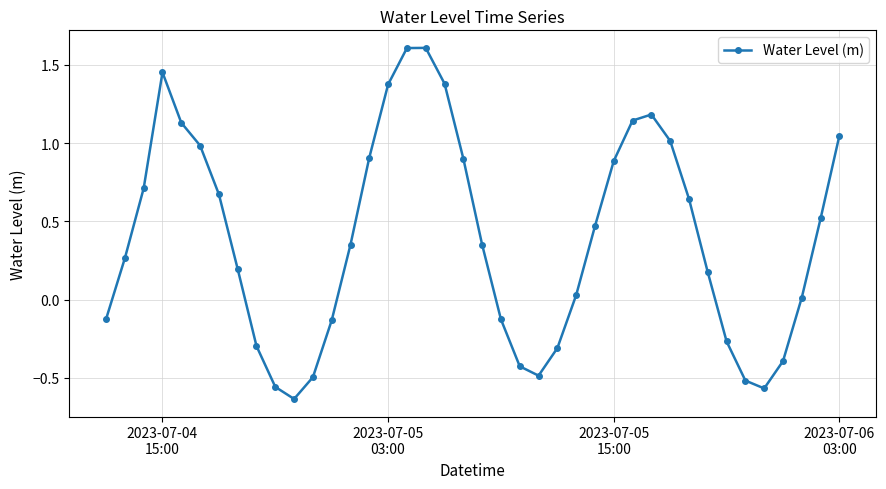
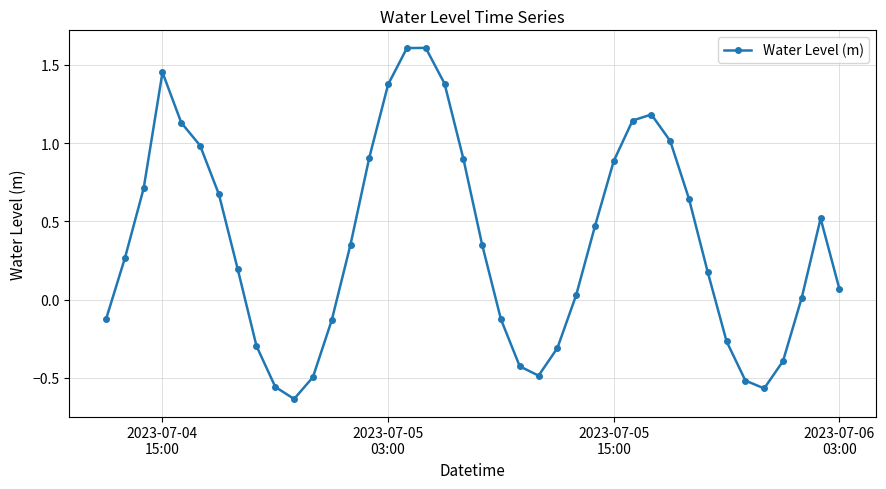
  {
    "2023-07-04 15:00": 1.45,
    "2023-07-05 03:00": 1.37,
    "2023-07-05 15:00": 0.89,
-   "2023-07-06 03:00": 1.05
+   "2023-07-06 03:00": 0.07
  }
